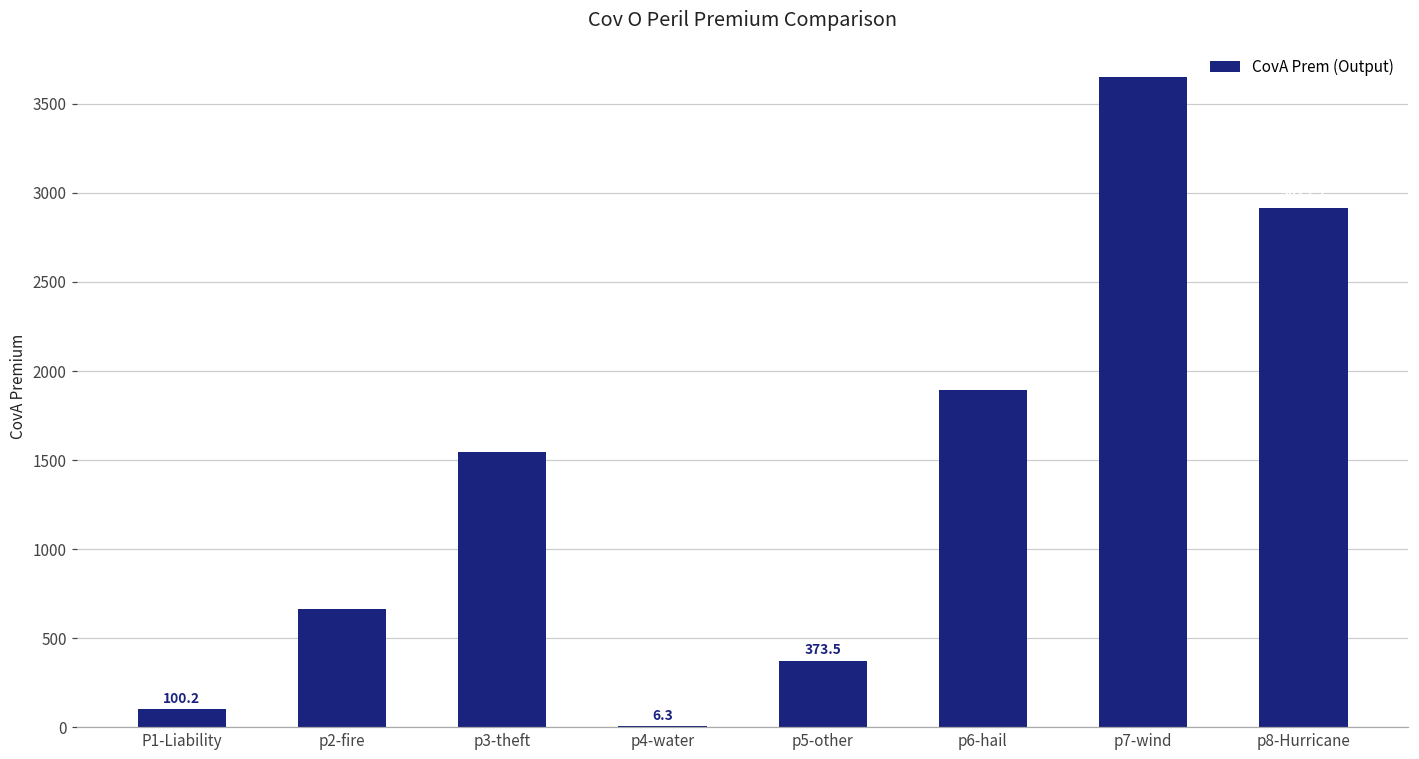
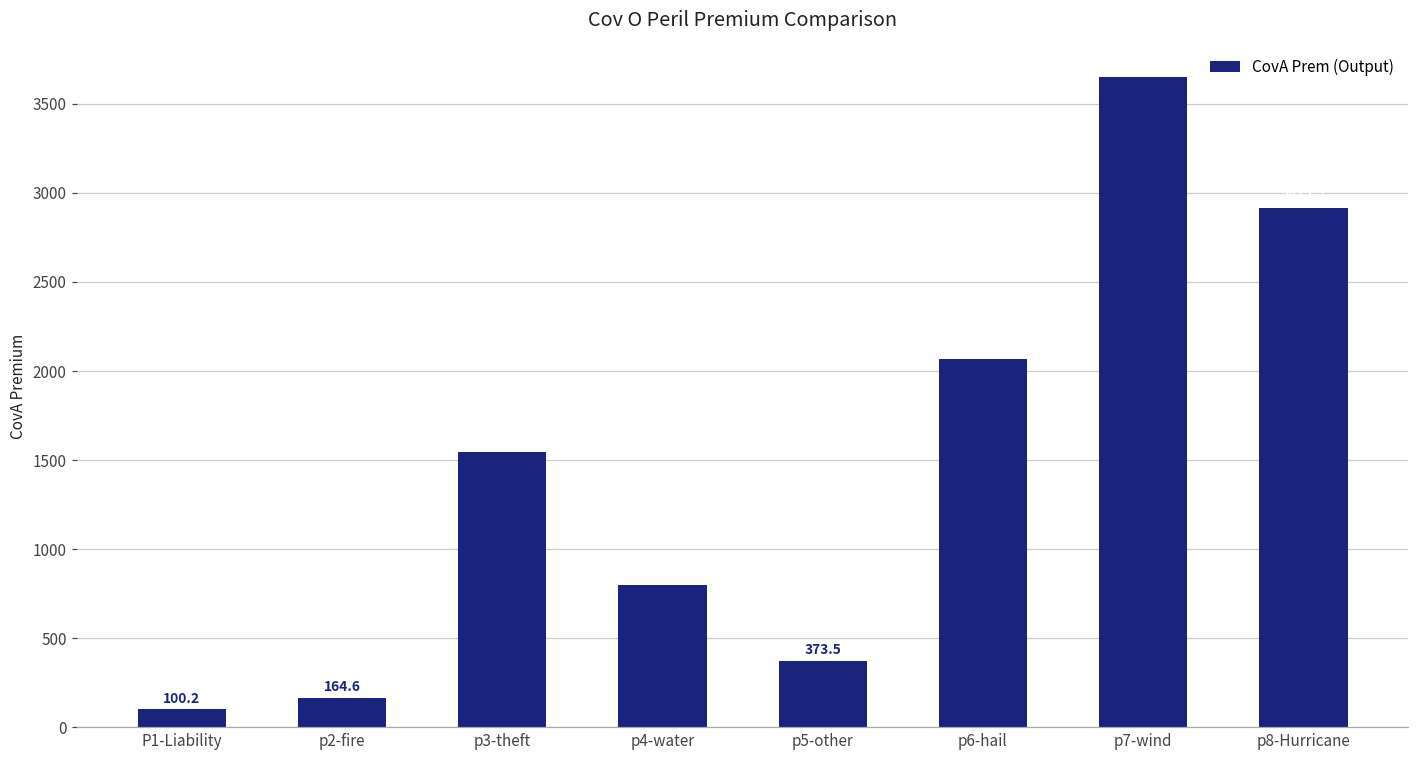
  {
-   "p2-fire": 670,
+   "p2-fire": 160,
    "p3-theft": 1550,
-   "p4-water": 10,
-   "p6-hail": 1890,
+   "p4-water": 800,
+   "p6-hail": 2070,
    "p7-wind": 3650,
    "p8-Hurricane": 2920
  }
